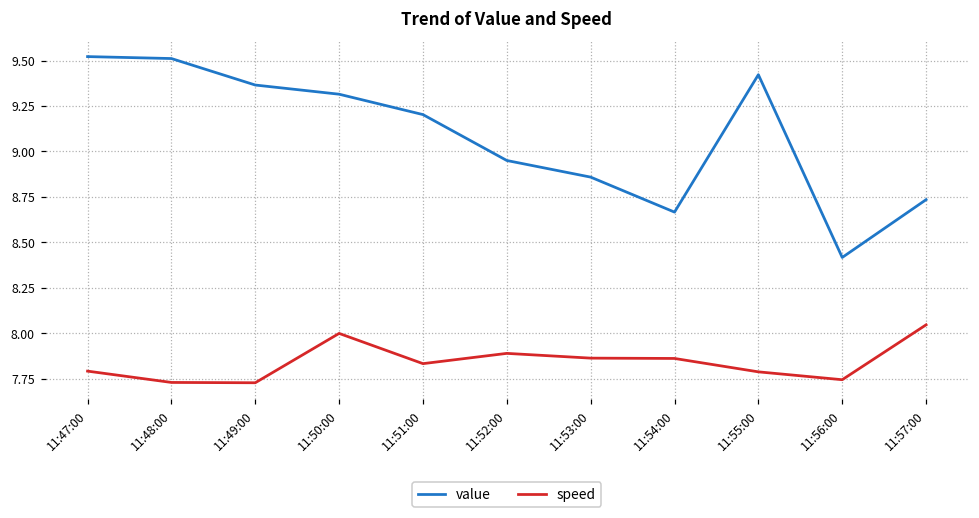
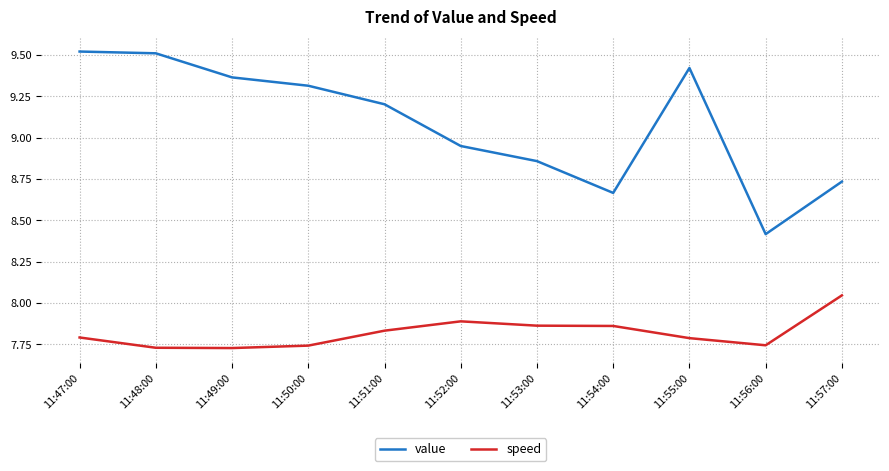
  {
    "value": {
      "11:47:00": 9.52,
      "11:48:00": 9.51,
      "11:49:00": 9.37,
      "11:50:00": 9.31,
      "11:51:00": 9.20,
      "11:52:00": 8.95,
      "11:53:00": 8.86,
      "11:54:00": 8.67,
      "11:55:00": 9.42,
      "11:56:00": 8.42,
      "11:57:00": 8.73
    },
    "speed": {
      "11:47:00": 7.79,
      "11:48:00": 7.73,
      "11:49:00": 7.73,
-     "11:50:00": 8.00,
+     "11:50:00": 7.74,
      "11:51:00": 7.83,
      "11:52:00": 7.89,
      "11:53:00": 7.86,
      "11:54:00": 7.86,
      "11:55:00": 7.79,
      "11:56:00": 7.74,
      "11:57:00": 8.05
    }
  }
